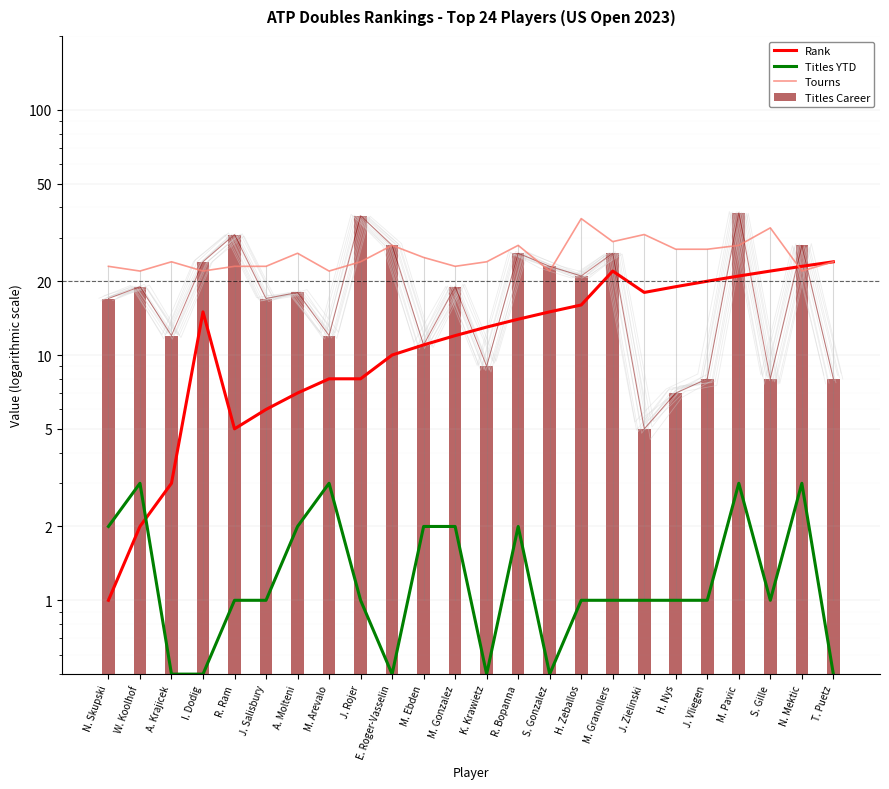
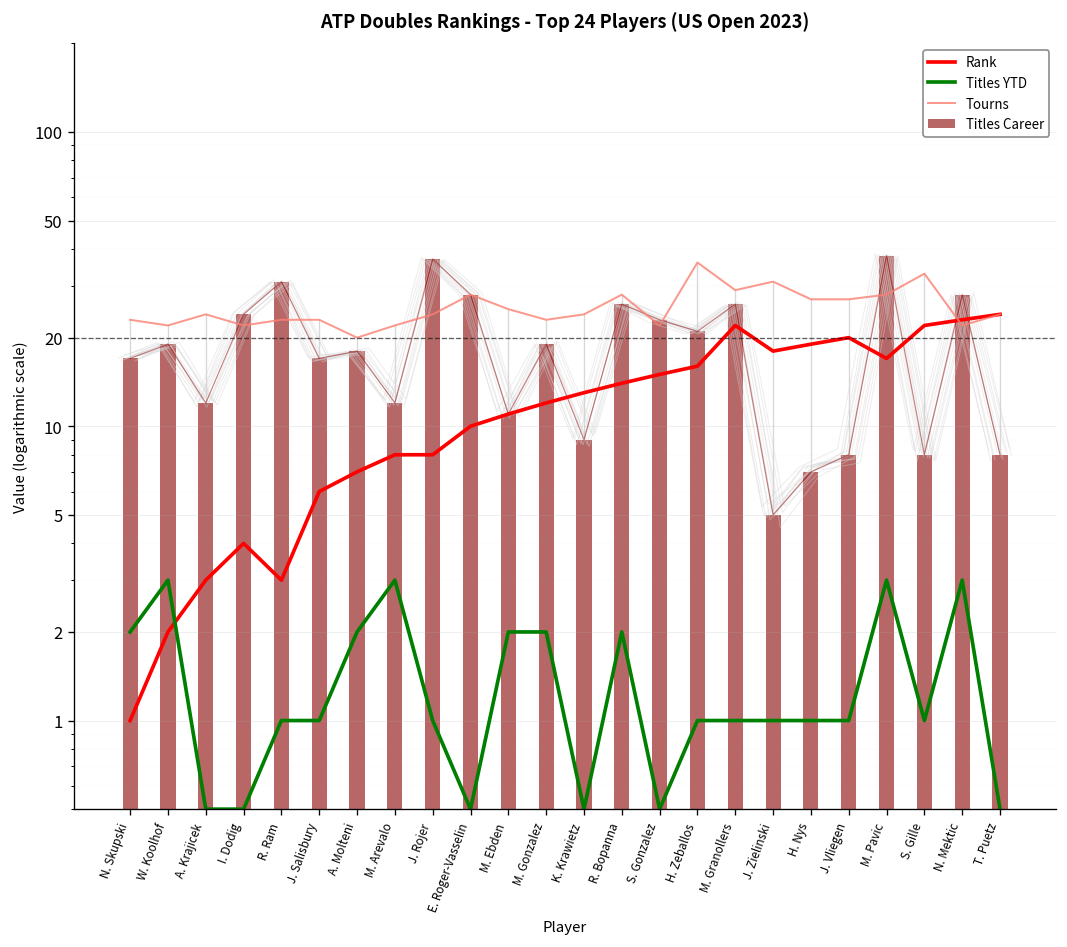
  {
    "Titles Career": {
      "N. Skupski": 17,
      "W. Koolhof": 19,
      "A. Krajicek": 12,
      "I. Dodig": 24,
      "R. Ram": 31,
      "J. Salisbury": 17,
      "A. Molteni": 18,
      "M. Arevalo": 12,
      "J. Rojer": 37,
      "E. Roger-Vasselin": 28,
      "M. Ebden": 11,
      "M. Gonzalez": 19,
      "K. Krawietz": 9,
      "R. Bopanna": 26,
      "S. Gonzalez": 23,
      "H. Zeballos": 21,
      "M. Granollers": 26,
      "J. Zielinski": 5,
      "H. Nys": 7,
      "J. Vliegen": 8,
      "M. Pavic": 38,
      "S. Gille": 8,
      "N. Mektic": 28,
      "T. Puetz": 8
    },
    "Rank": {
      "W. Koolhof": 2,
      "A. Krajicek": 3,
-     "I. Dodig": 15,
-     "R. Ram": 5,
+     "I. Dodig": 4,
+     "R. Ram": 3,
      "J. Salisbury": 6,
      "A. Molteni": 7,
      "M. Arevalo": 8,
      "J. Rojer": 8,
      "E. Roger-Vasselin": 10,
      "M. Gonzalez": 12,
      "K. Krawietz": 13,
      "R. Bopanna": 14,
      "S. Gonzalez": 15,
      "H. Zeballos": 16,
      "M. Granollers": 22,
      "J. Zielinski": 18,
      "H. Nys": 19,
      "J. Vliegen": 20,
-     "M. Pavic": 21,
+     "M. Pavic": 17,
      "S. Gille": 22,
      "N. Mektic": 23
    },
    "Titles YTD": {
      "N. Skupski": 2,
      "W. Koolhof": 3,
      "A. Krajicek": 0.50,
      "I. Dodig": 0.50,
      "A. Molteni": 2,
      "M. Arevalo": 3,
      "E. Roger-Vasselin": 0.50,
      "M. Ebden": 2,
      "M. Gonzalez": 2,
      "K. Krawietz": 0.50,
      "R. Bopanna": 2,
      "S. Gonzalez": 0.50,
      "M. Pavic": 3,
      "N. Mektic": 3,
      "T. Puetz": 0.50
    },
    "Tourns": {
-     "A. Molteni": 26
+     "A. Molteni": 20
    }
  }
